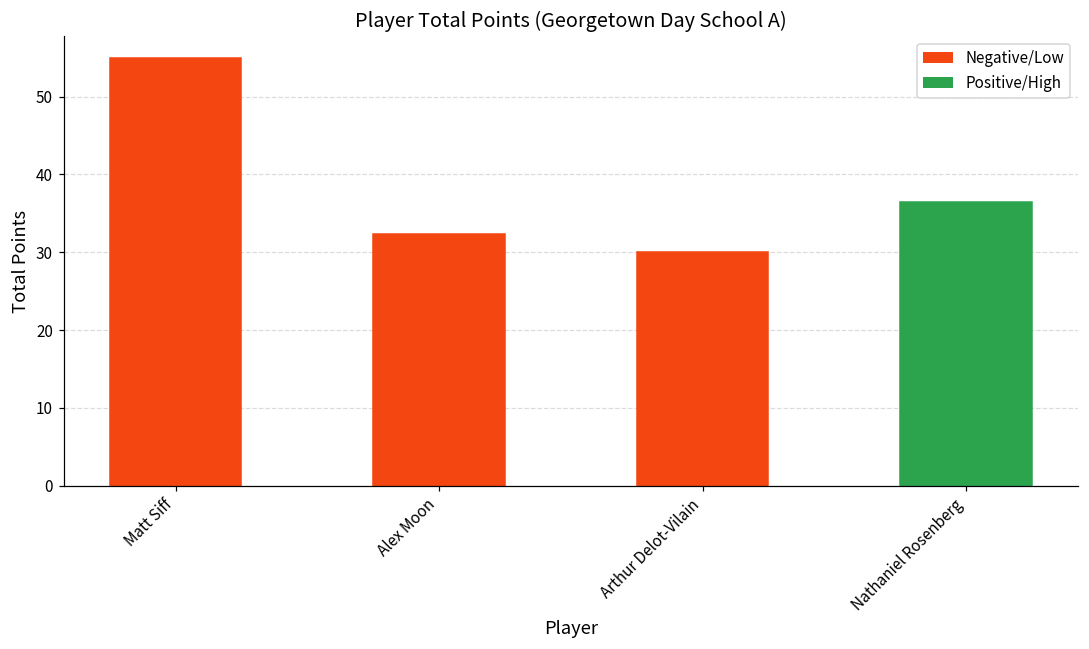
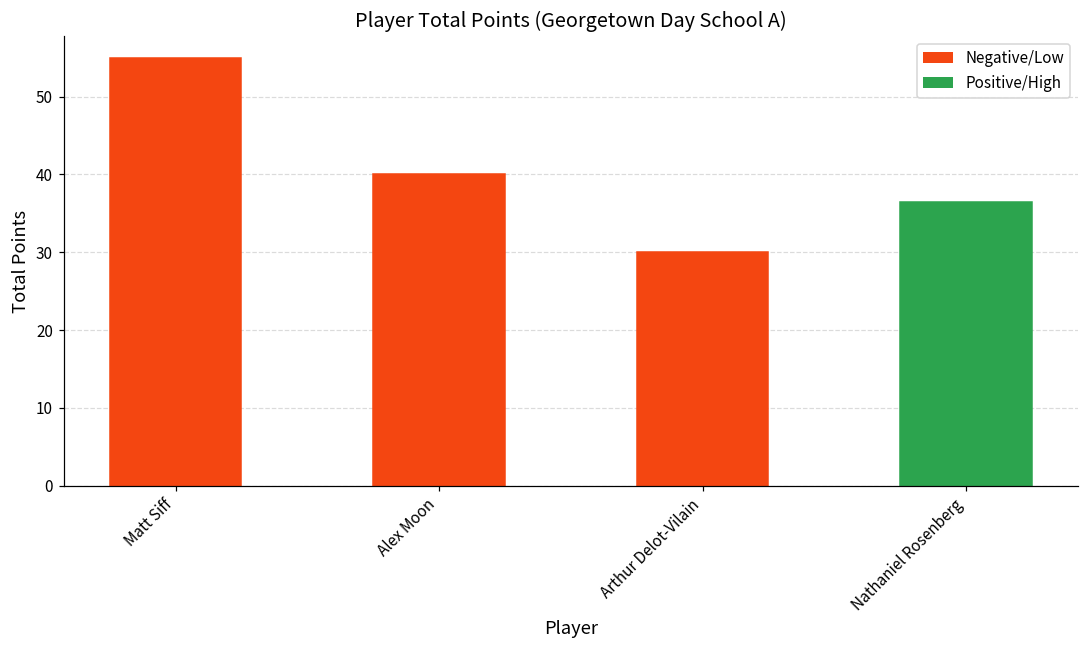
  {
    "Matt Siff": 55,
-   "Alex Moon": 32,
+   "Alex Moon": 40,
    "Arthur Delot-Vilain": 30,
    "Nathaniel Rosenberg": 37
  }
